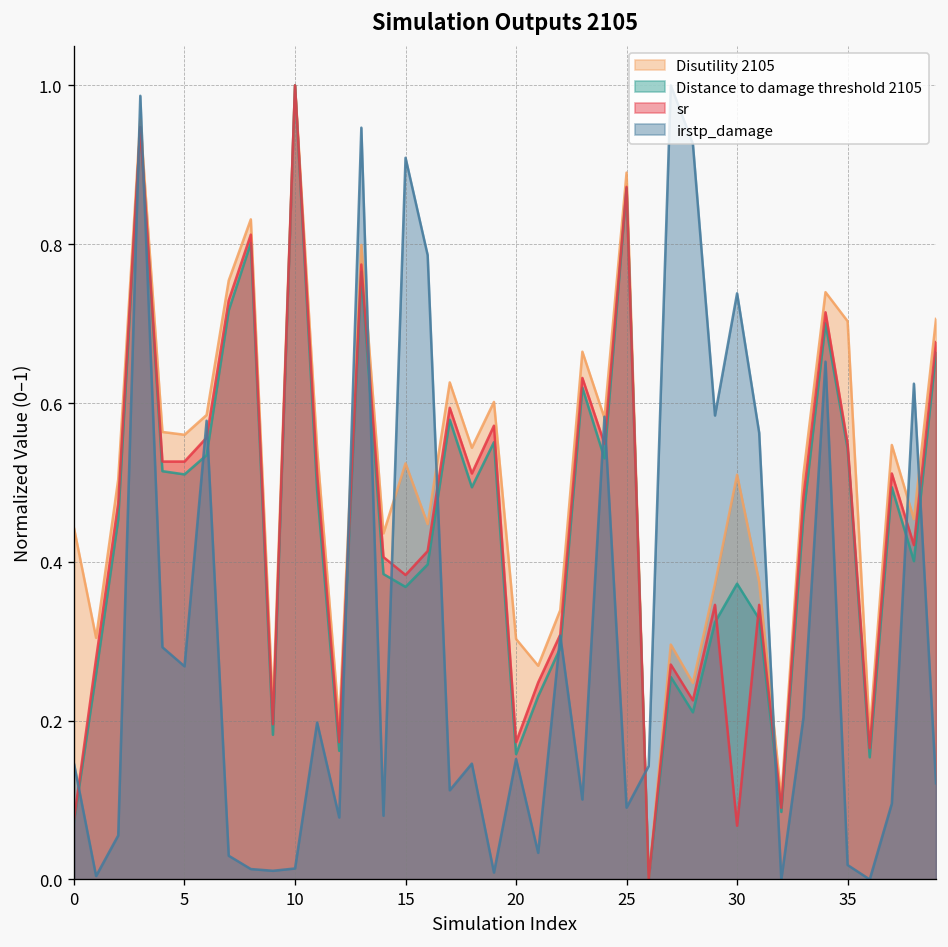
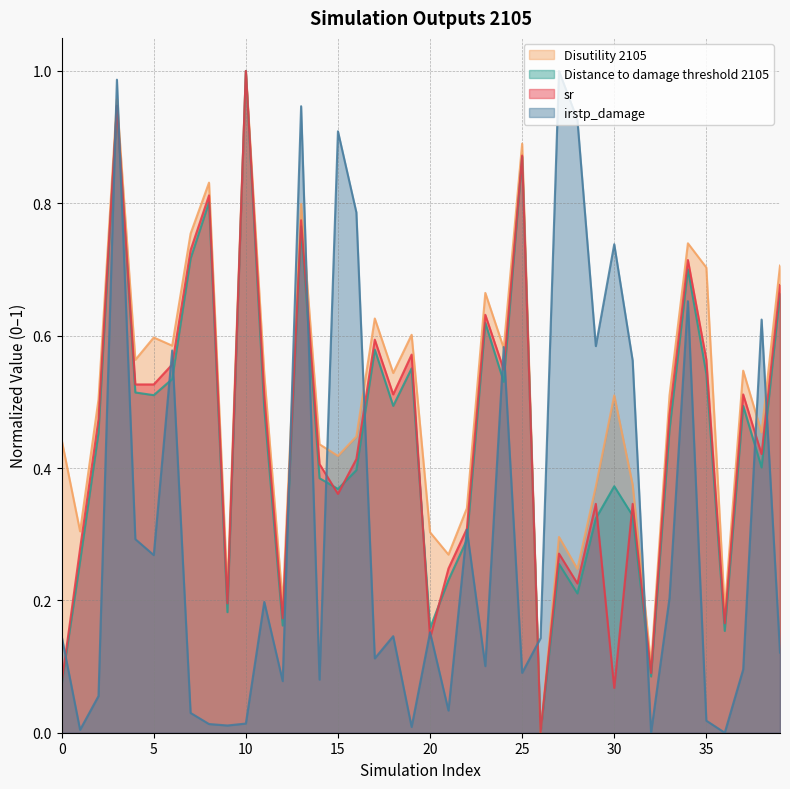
  {
    "Disutility 2105": {
      "0": 0.44,
-     "5": 0.56,
-     "15": 0.52,
+     "5": 0.60,
+     "15": 0.42,
      "20": 0.30,
      "25": 0.89,
      "30": 0.51,
      "35": 0.70
    },
    "sr": {
      "5": 0.53,
-     "15": 0.38,
-     "20": 0.17,
+     "15": 0.36,
+     "20": 0.14,
      "30": 0.07,
-     "35": 0.55
+     "35": 0.56
    }
  }
